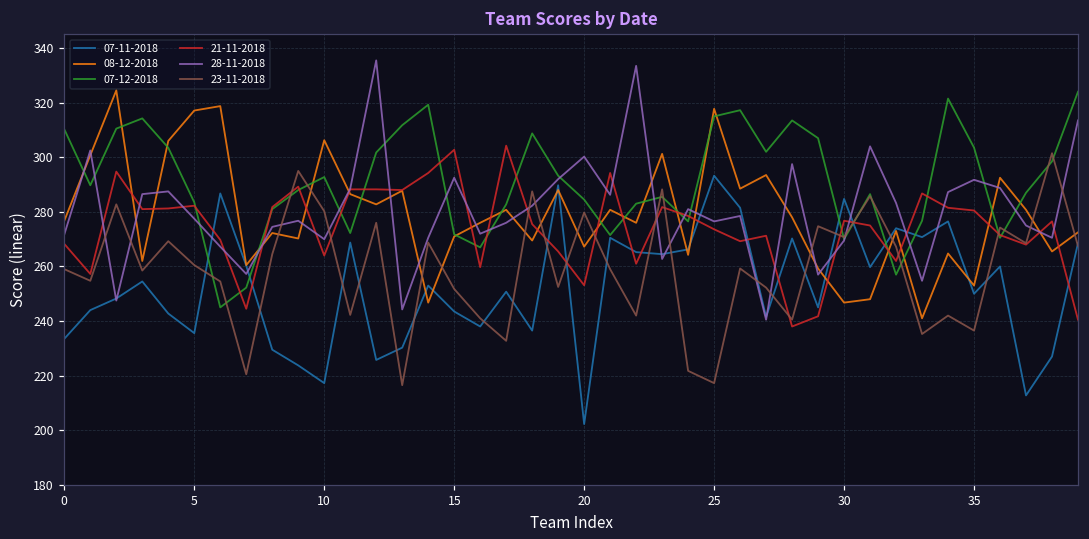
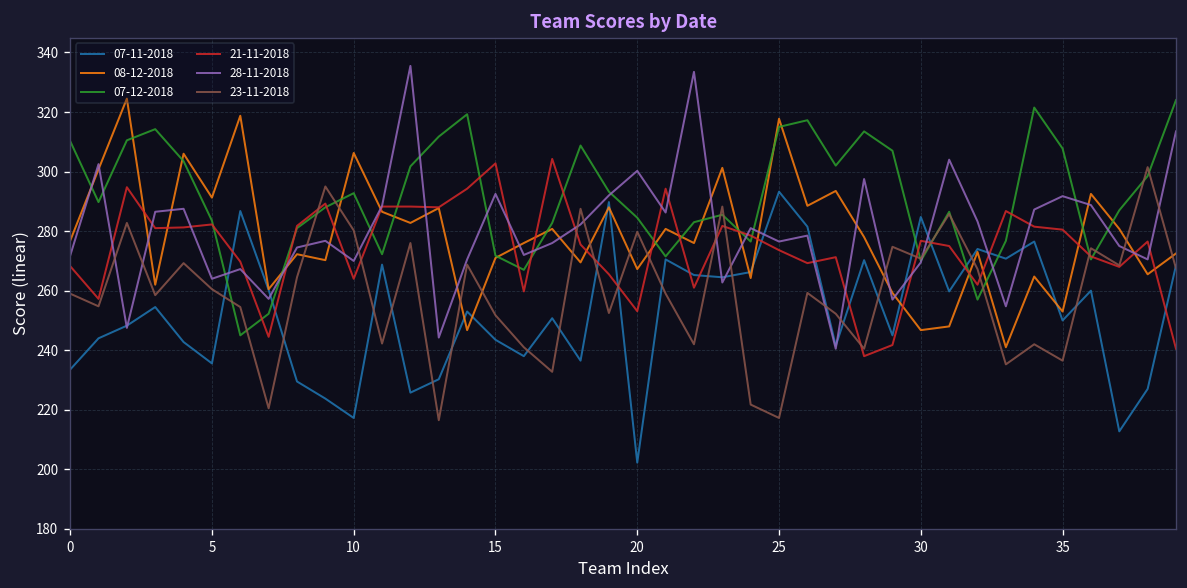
  {
    "07-11-2018": {
      "0": 234,
      "5": 236,
      "10": 217,
      "15": 244,
      "20": 202,
      "25": 293,
      "30": 285,
      "35": 250
    },
    "08-12-2018": {
      "0": 277,
-     "5": 317,
+     "5": 291,
      "10": 306,
      "20": 267,
      "25": 318,
      "30": 247,
      "35": 253
    },
    "07-12-2018": {
      "0": 310,
      "5": 284,
      "10": 293,
      "20": 285,
      "25": 315,
-     "35": 304
+     "35": 308
    },
    "21-11-2018": {
      "0": 268,
      "5": 282,
      "10": 264,
      "15": 303,
      "20": 253,
      "25": 274,
      "30": 277,
      "35": 281
    },
    "28-11-2018": {
      "0": 272,
-     "5": 278,
+     "5": 264,
      "10": 270,
      "15": 293,
      "20": 300,
      "25": 277,
      "35": 292
    },
    "23-11-2018": {
      "0": 259,
      "5": 261,
      "10": 280,
      "15": 252,
      "20": 280,
      "25": 217,
      "35": 237
    }
  }
